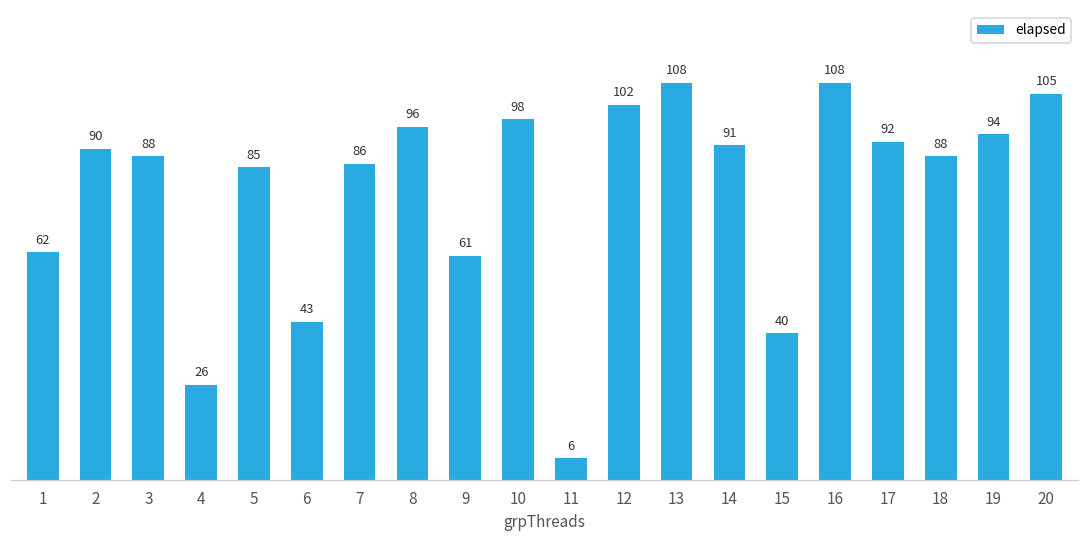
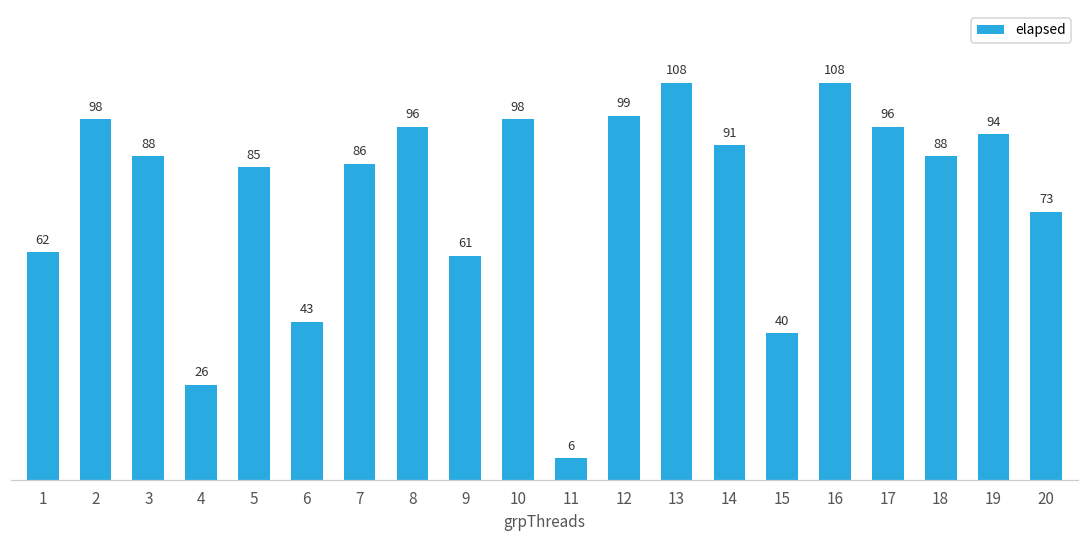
  {
    "1": 62,
-   "2": 90,
+   "2": 98,
    "3": 88,
    "4": 26,
    "5": 85,
    "6": 43,
    "7": 86,
    "8": 96,
    "9": 61,
    "10": 98,
    "11": 6,
-   "12": 102,
+   "12": 99,
    "13": 108,
    "14": 91,
    "15": 40,
    "16": 108,
-   "17": 92,
+   "17": 96,
    "18": 88,
    "19": 94,
-   "20": 105
+   "20": 73
  }
